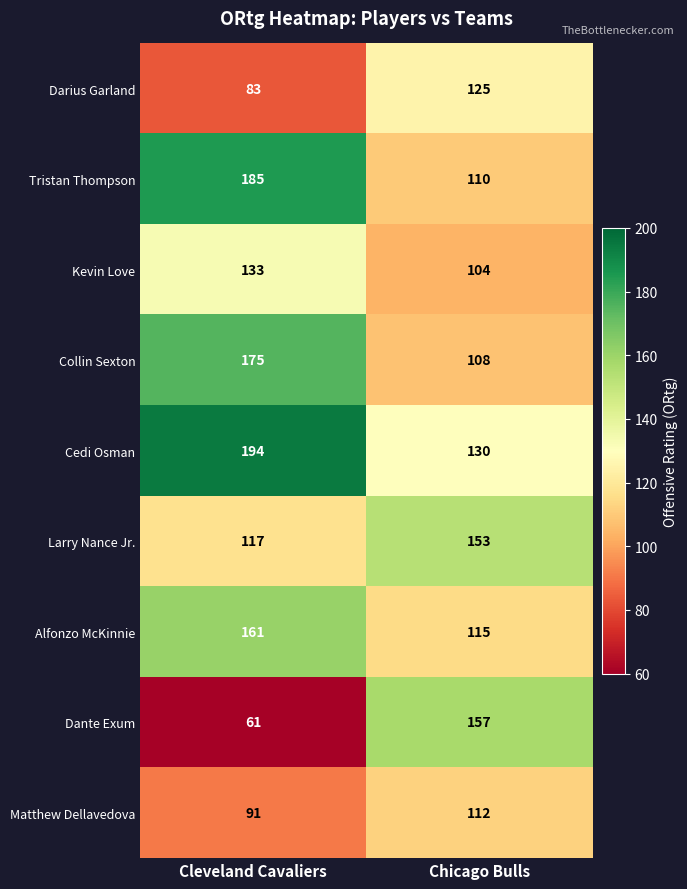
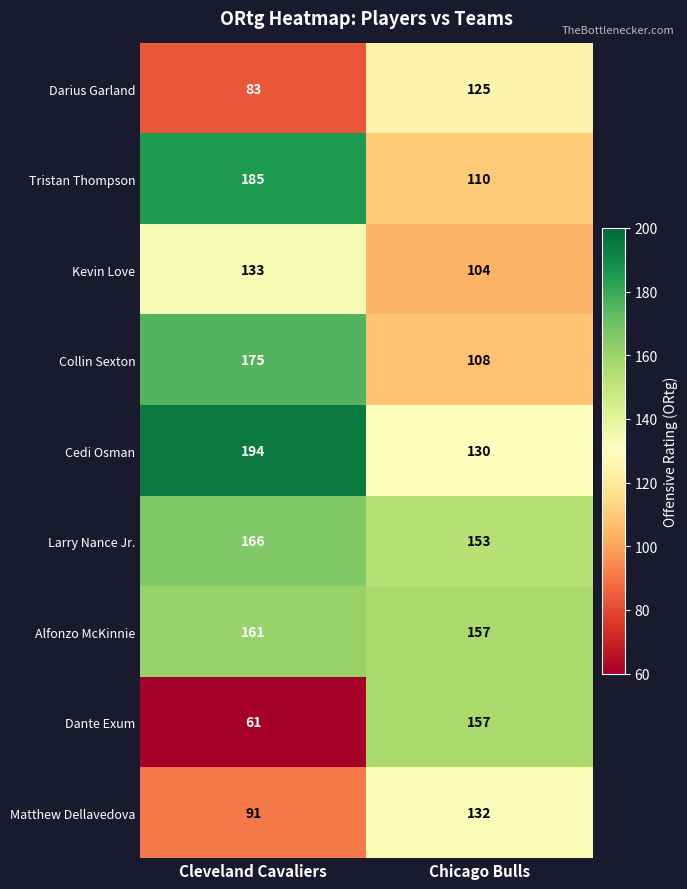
  {
    "Darius Garland": {
      "Cleveland Cavaliers": 83,
      "Chicago Bulls": 125
    },
    "Tristan Thompson": {
      "Cleveland Cavaliers": 185,
      "Chicago Bulls": 110
    },
    "Kevin Love": {
      "Cleveland Cavaliers": 133,
      "Chicago Bulls": 104
    },
    "Collin Sexton": {
      "Cleveland Cavaliers": 175,
      "Chicago Bulls": 108
    },
    "Cedi Osman": {
      "Cleveland Cavaliers": 194,
      "Chicago Bulls": 130
    },
    "Larry Nance Jr.": {
-     "Cleveland Cavaliers": 117,
+     "Cleveland Cavaliers": 166,
      "Chicago Bulls": 153
    },
    "Alfonzo McKinnie": {
      "Cleveland Cavaliers": 161,
-     "Chicago Bulls": 115
+     "Chicago Bulls": 157
    },
    "Dante Exum": {
      "Cleveland Cavaliers": 61,
      "Chicago Bulls": 157
    },
    "Matthew Dellavedova": {
      "Cleveland Cavaliers": 91,
-     "Chicago Bulls": 112
+     "Chicago Bulls": 132
    }
  }
